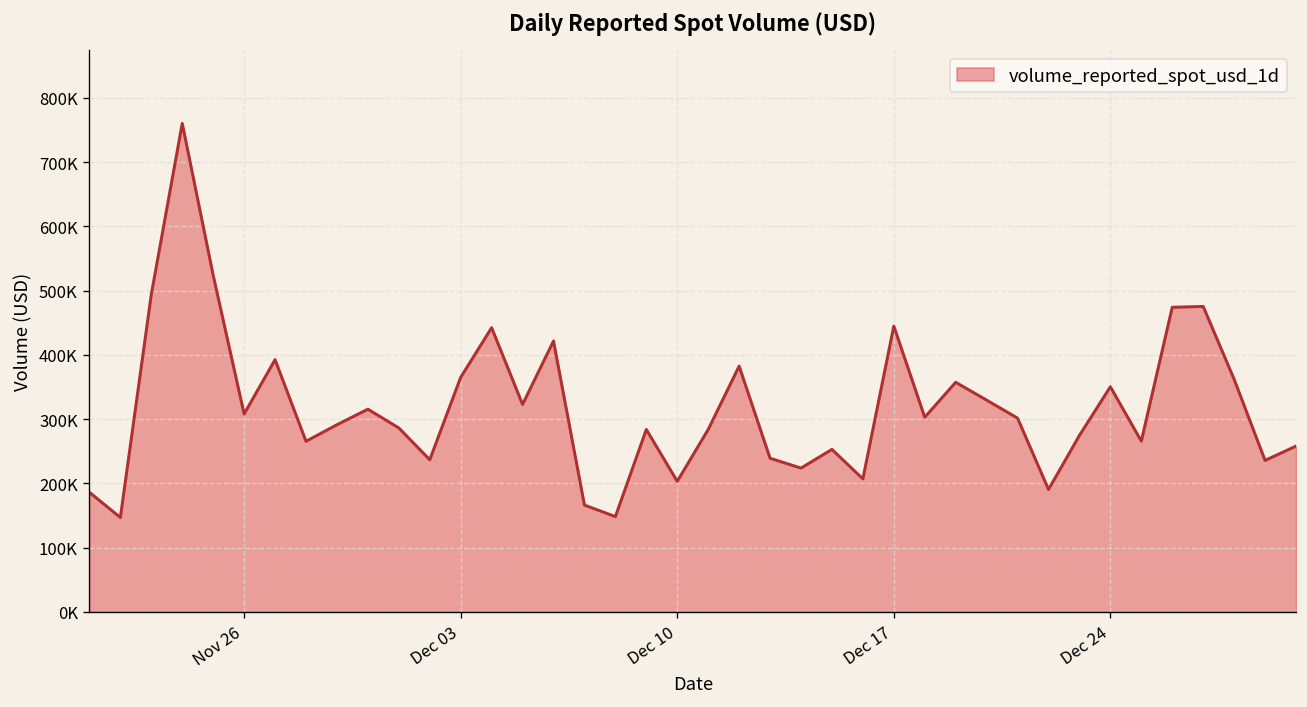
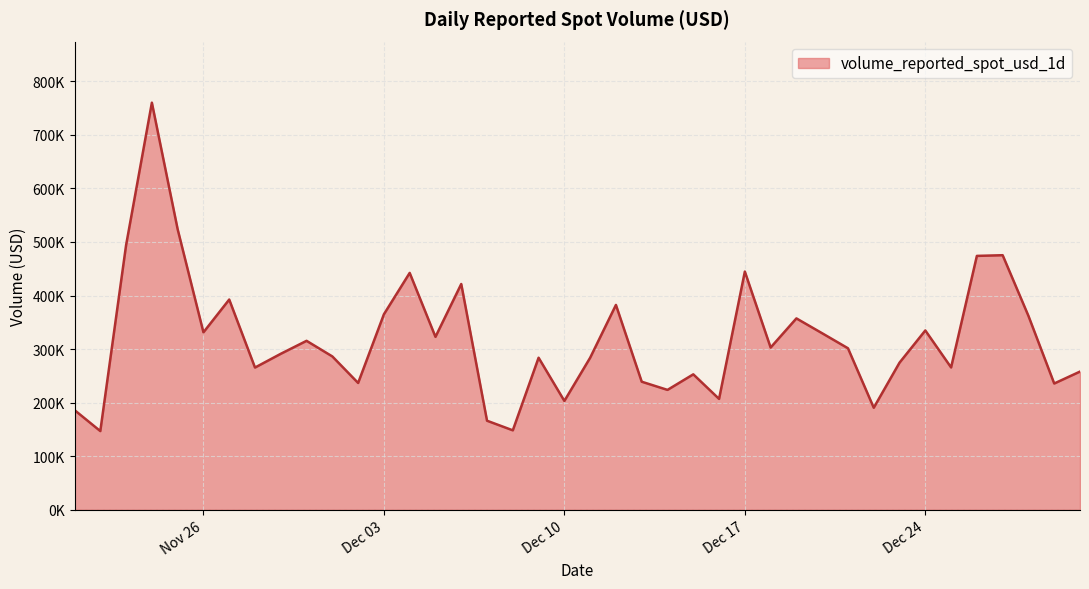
  {
-   "Nov 26": 310000,
+   "Nov 26": 330000,
    "Dec 03": 370000,
    "Dec 10": 200000,
    "Dec 17": 440000,
-   "Dec 24": 350000
+   "Dec 24": 330000
  }
